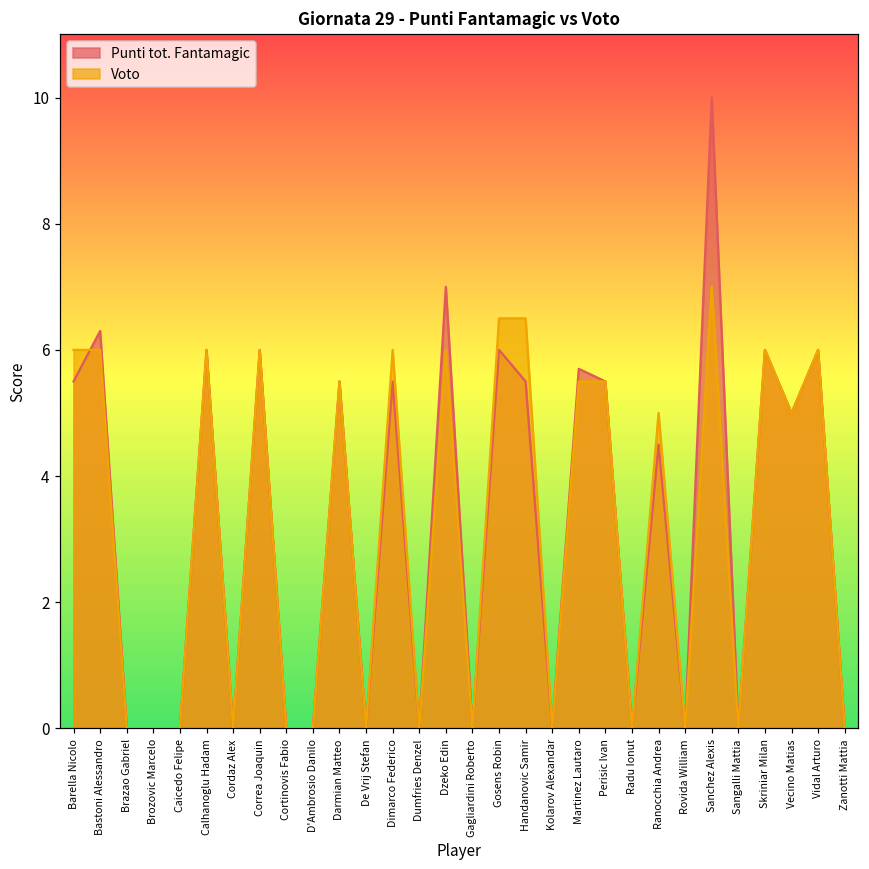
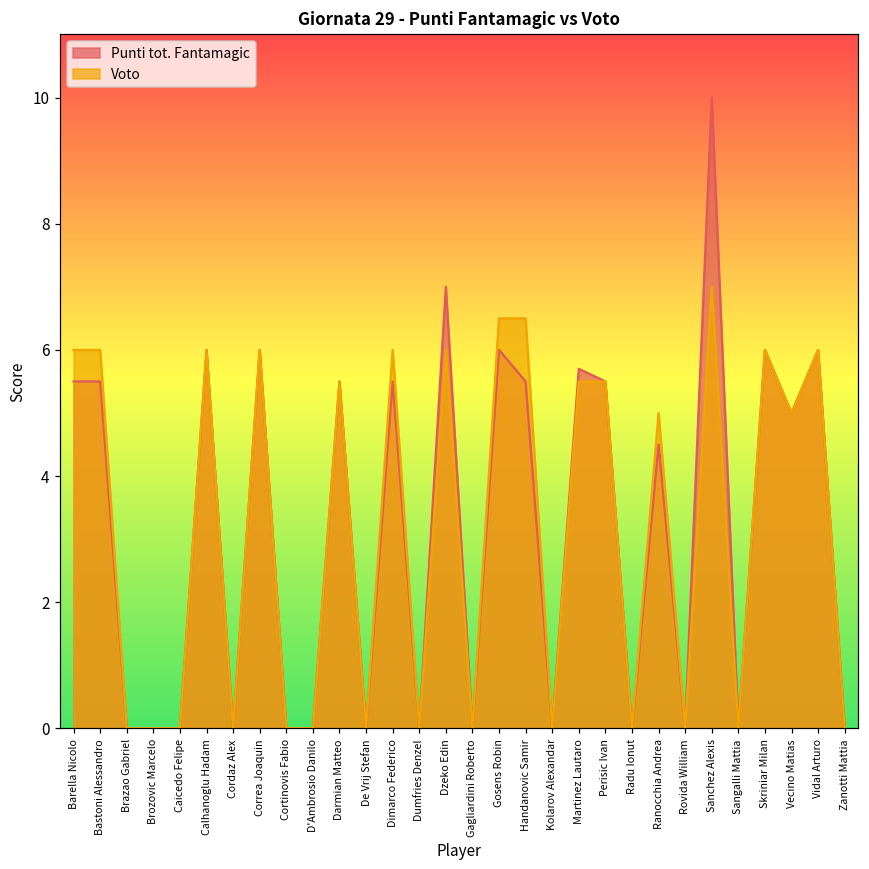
  {
    "Punti tot. Fantamagic": {
      "Barella Nicolo": 5.5,
-     "Bastoni Alessandro": 6.3,
+     "Bastoni Alessandro": 5.5,
      "Dimarco Federico": 5.5,
      "Dzeko Edin": 7.0,
      "Gosens Robin": 6.0,
      "Handanovic Samir": 5.5,
      "Martinez Lautaro": 5.7,
      "Ranocchia Andrea": 4.5,
      "Sanchez Alexis": 10.0
    },
    "Voto": {
      "Barella Nicolo": 6.0,
      "Bastoni Alessandro": 6.0,
      "Dimarco Federico": 6.0,
      "Dzeko Edin": 6.0,
      "Gosens Robin": 6.5,
      "Handanovic Samir": 6.5,
      "Martinez Lautaro": 5.5,
      "Ranocchia Andrea": 5.0,
      "Sanchez Alexis": 7.0
    }
  }
